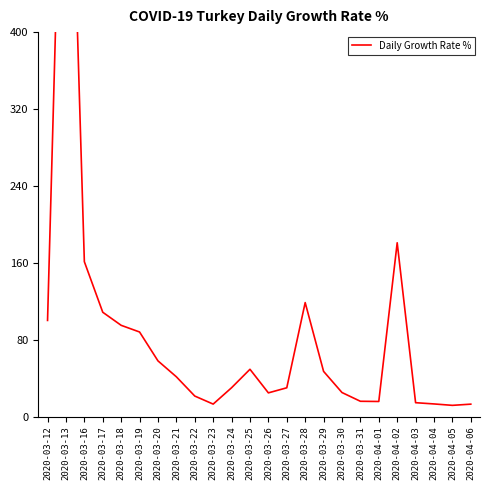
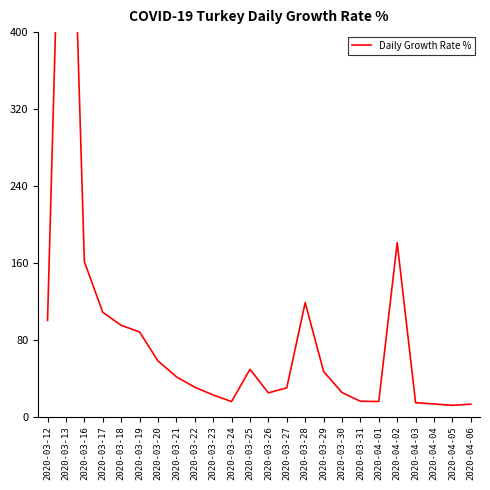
  {
    "2020-03-12": 100,
    "2020-03-16": 160,
    "2020-03-17": 110,
    "2020-03-18": 90,
    "2020-03-19": 90,
    "2020-03-20": 60,
    "2020-03-21": 40,
-   "2020-03-22": 20,
-   "2020-03-23": 10,
-   "2020-03-24": 30,
+   "2020-03-22": 30,
+   "2020-03-23": 20,
+   "2020-03-24": 20,
    "2020-03-25": 50,
    "2020-03-26": 20,
    "2020-03-27": 30,
    "2020-03-28": 120,
    "2020-03-29": 50,
    "2020-03-30": 20,
    "2020-03-31": 20,
    "2020-04-01": 20,
    "2020-04-02": 180,
    "2020-04-03": 10,
    "2020-04-04": 10,
    "2020-04-05": 10,
    "2020-04-06": 10
  }
